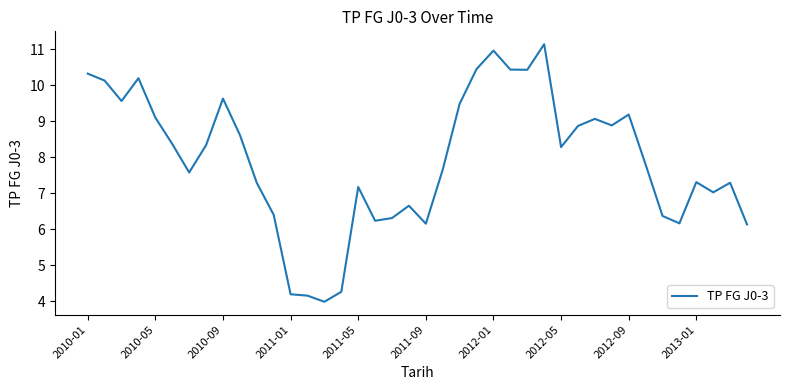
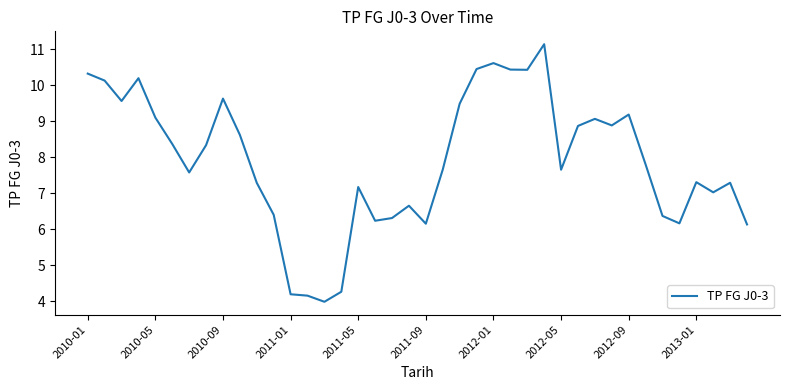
  {
    "2010-01": 10.3,
    "2010-05": 9.1,
    "2010-09": 9.6,
    "2011-01": 4.2,
    "2011-05": 7.2,
    "2011-09": 6.2,
-   "2012-01": 11.0,
-   "2012-05": 8.3,
+   "2012-01": 10.6,
+   "2012-05": 7.7,
    "2012-09": 9.2,
    "2013-01": 7.3
  }
